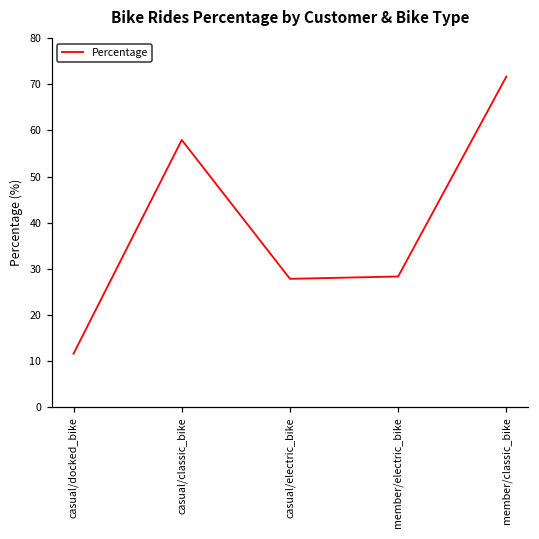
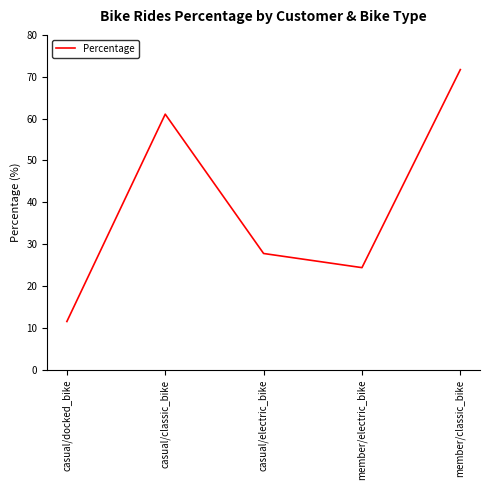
  {
    "casual/docked_bike": 12,
-   "casual/classic_bike": 58,
+   "casual/classic_bike": 61,
    "casual/electric_bike": 28,
-   "member/electric_bike": 28,
+   "member/electric_bike": 24,
    "member/classic_bike": 72
  }
